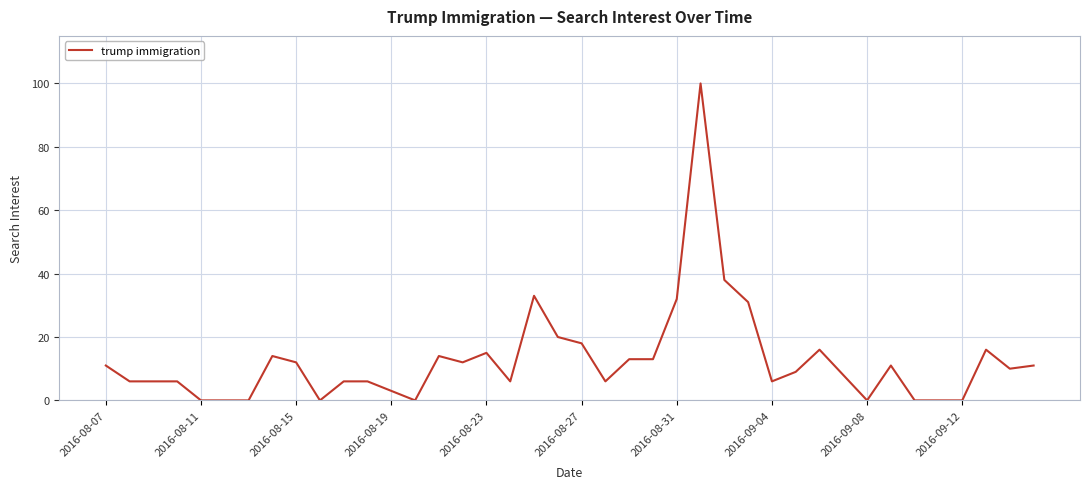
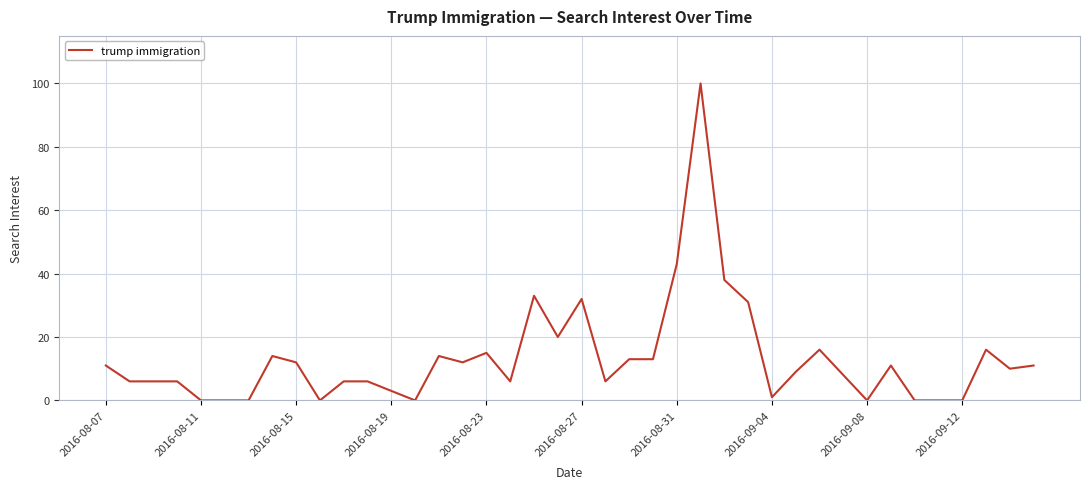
  {
    "2016-08-07": 11,
    "2016-08-11": 0,
    "2016-08-15": 12,
    "2016-08-19": 3,
    "2016-08-23": 15,
-   "2016-08-27": 18,
-   "2016-08-31": 32,
-   "2016-09-04": 6,
+   "2016-08-27": 32,
+   "2016-08-31": 43,
+   "2016-09-04": 1,
    "2016-09-08": 0,
    "2016-09-12": 0
  }
